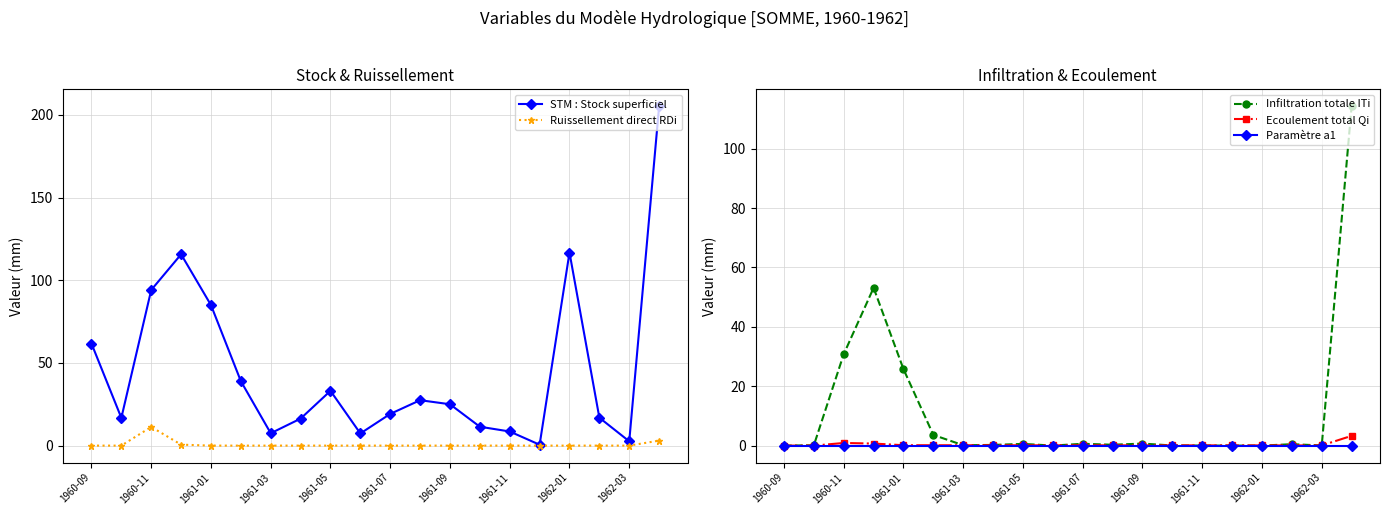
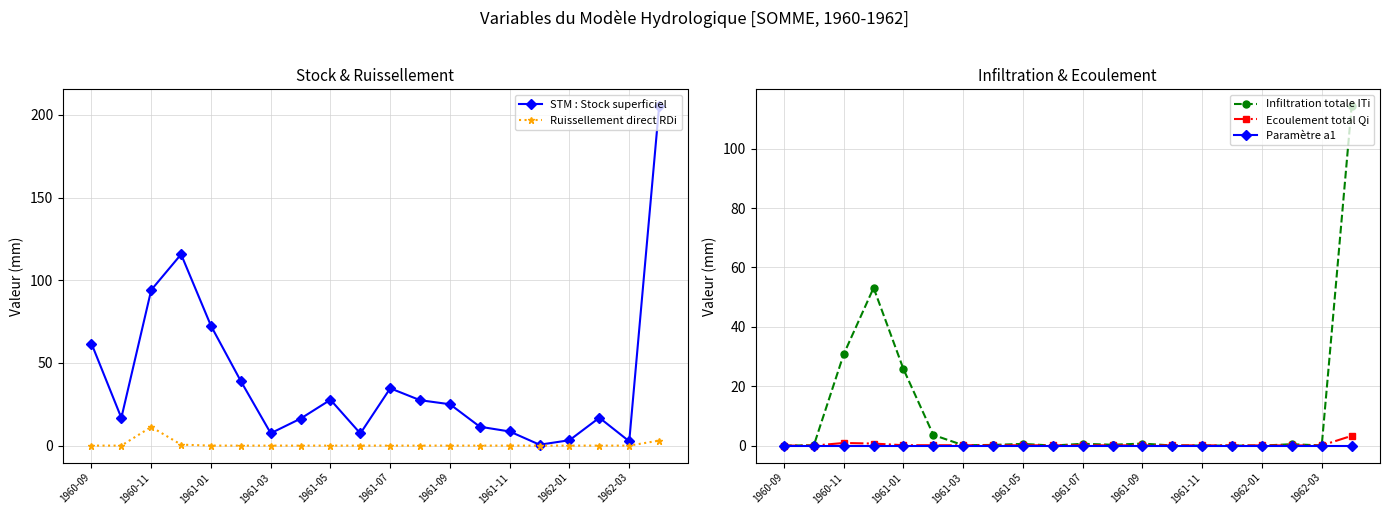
  {
    "Stock & Ruissellement": {
      "STM : Stock superficiel": {
        "1960-09": 62,
        "1960-11": 94,
-       "1961-01": 85,
+       "1961-01": 72,
        "1961-03": 7,
-       "1961-05": 33,
-       "1961-07": 19,
+       "1961-05": 28,
+       "1961-07": 35,
        "1961-09": 25,
        "1961-11": 9,
-       "1962-01": 117,
+       "1962-01": 3,
        "1962-03": 3
      },
      "Ruissellement direct RDi": {
        "1960-09": 0,
        "1960-11": 11,
        "1961-01": 0,
        "1961-03": 0,
        "1961-05": 0,
        "1961-07": 0,
        "1961-09": 0,
        "1961-11": 0,
        "1962-01": 0,
        "1962-03": 0
      }
    },
    "Infiltration & Ecoulement": {
      "Infiltration totale ITi": {
        "1960-11": 31,
        "1961-01": 26
      },
      "Ecoulement total Qi": {
        "1960-11": 1
      },
      "Paramètre a1": {
        "1960-11": 0
      }
    }
  }
